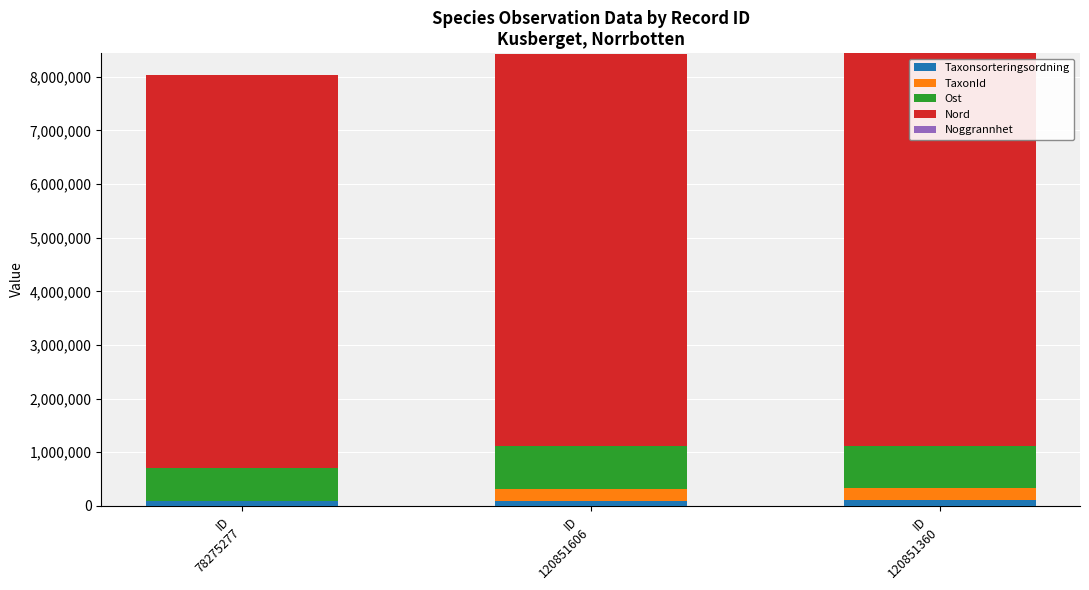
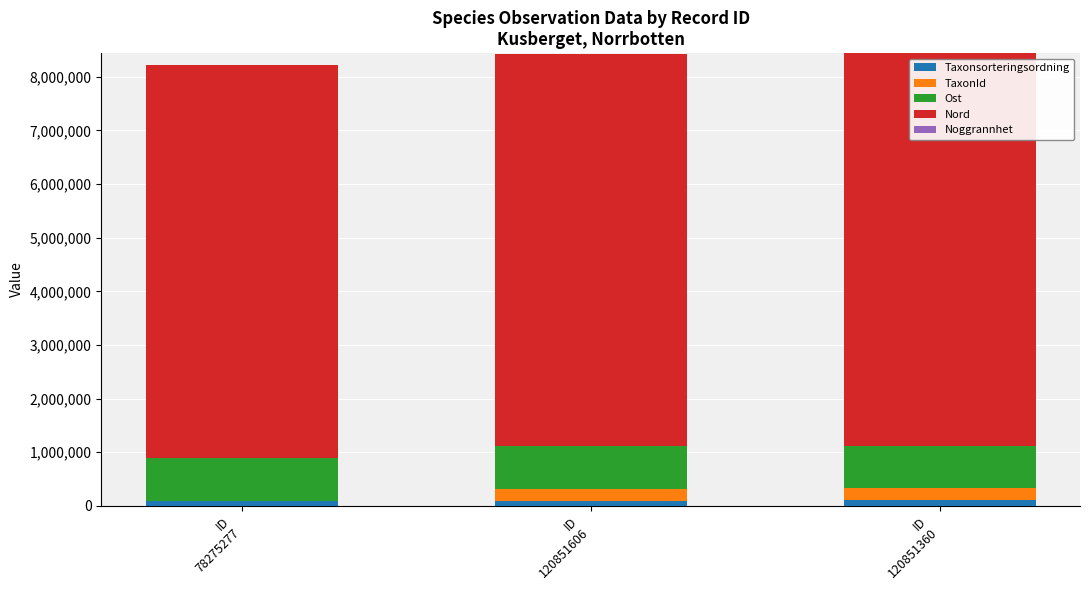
  {
    "Taxonsorteringsordning": {
      "ID 78275277": "100,000",
      "ID 120851606": "100,000",
      "ID 120851360": "100,000"
    },
    "TaxonId": {
      "ID 120851606": "200,000",
      "ID 120851360": "200,000"
    },
    "Ost": {
-     "ID 78275277": "600,000",
+     "ID 78275277": "800,000",
      "ID 120851606": "800,000",
      "ID 120851360": "800,000"
    },
    "Noggrannhet": {
      "ID 78275277": "7,300,000",
      "ID 120851606": "7,300,000",
      "ID 120851360": "7,300,000"
    }
  }
